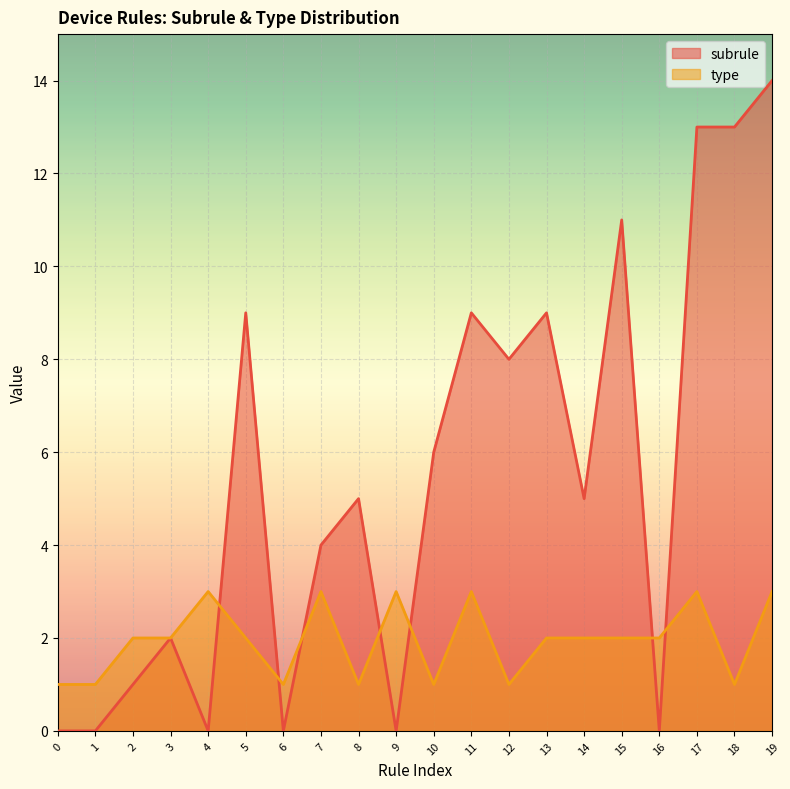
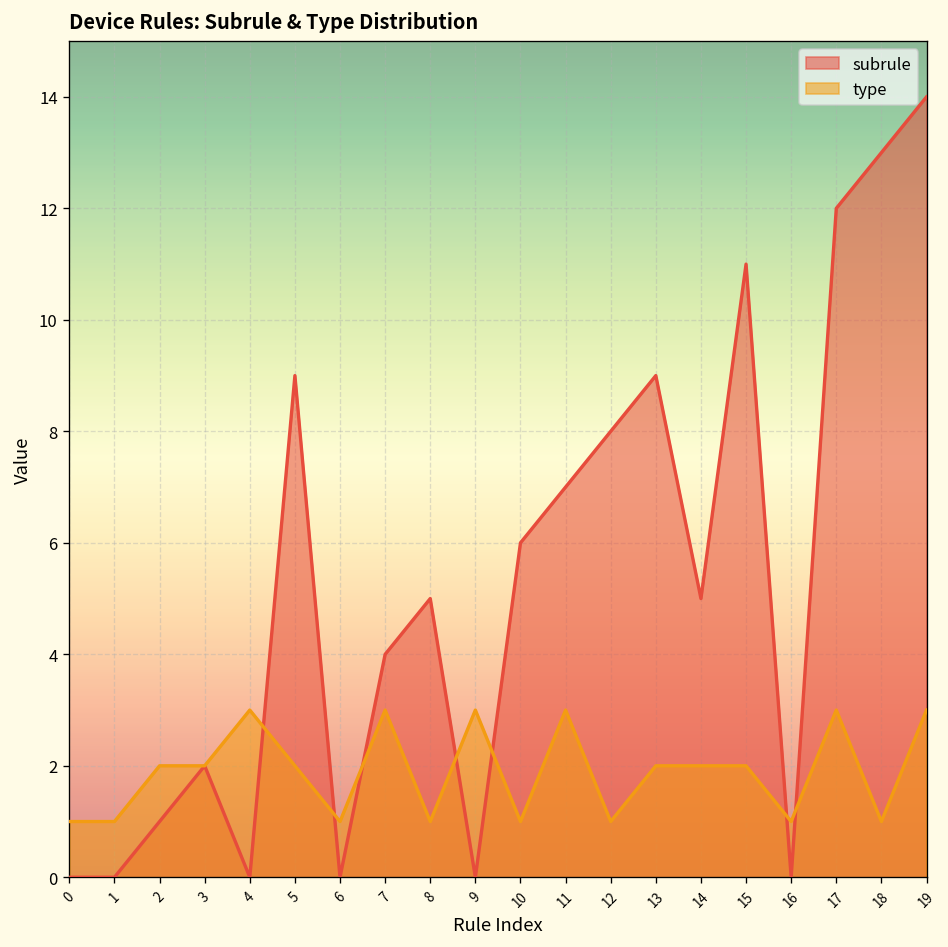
  {
    "subrule": {
      "0": 0,
      "1": 0,
      "2": 1,
      "4": 0,
      "5": 9,
      "6": 0,
      "7": 4,
      "8": 5,
      "9": 0,
      "10": 6,
-     "11": 9,
+     "11": 7,
      "12": 8,
      "13": 9,
      "14": 5,
      "15": 11,
      "16": 0,
-     "17": 13,
+     "17": 12,
      "18": 13,
      "19": 14
    },
    "type": {
      "0": 1,
      "1": 1,
      "2": 2,
      "4": 3,
      "5": 2,
      "6": 1,
      "7": 3,
      "8": 1,
      "9": 3,
      "10": 1,
      "11": 3,
      "12": 1,
      "13": 2,
      "14": 2,
      "15": 2,
-     "16": 2,
+     "16": 1,
      "17": 3,
      "18": 1,
      "19": 3
    }
  }
